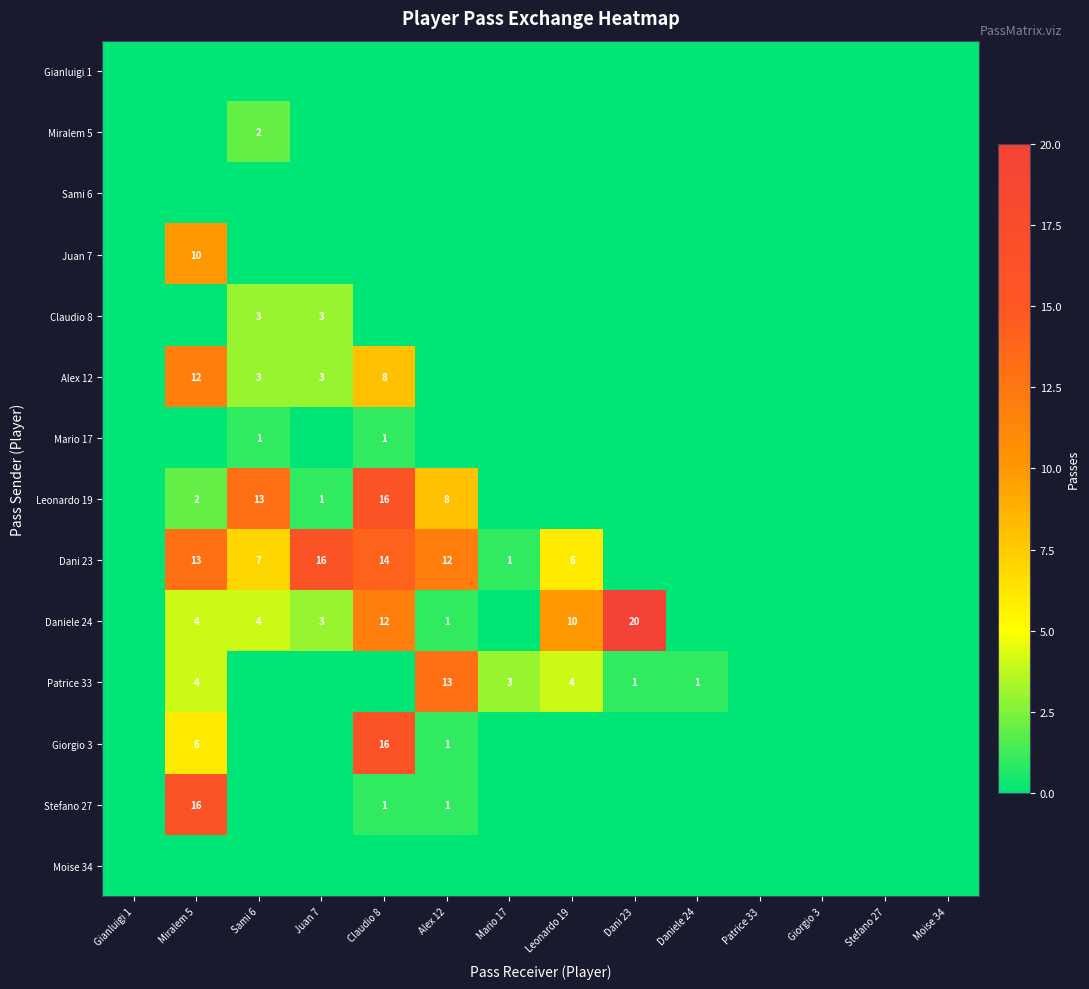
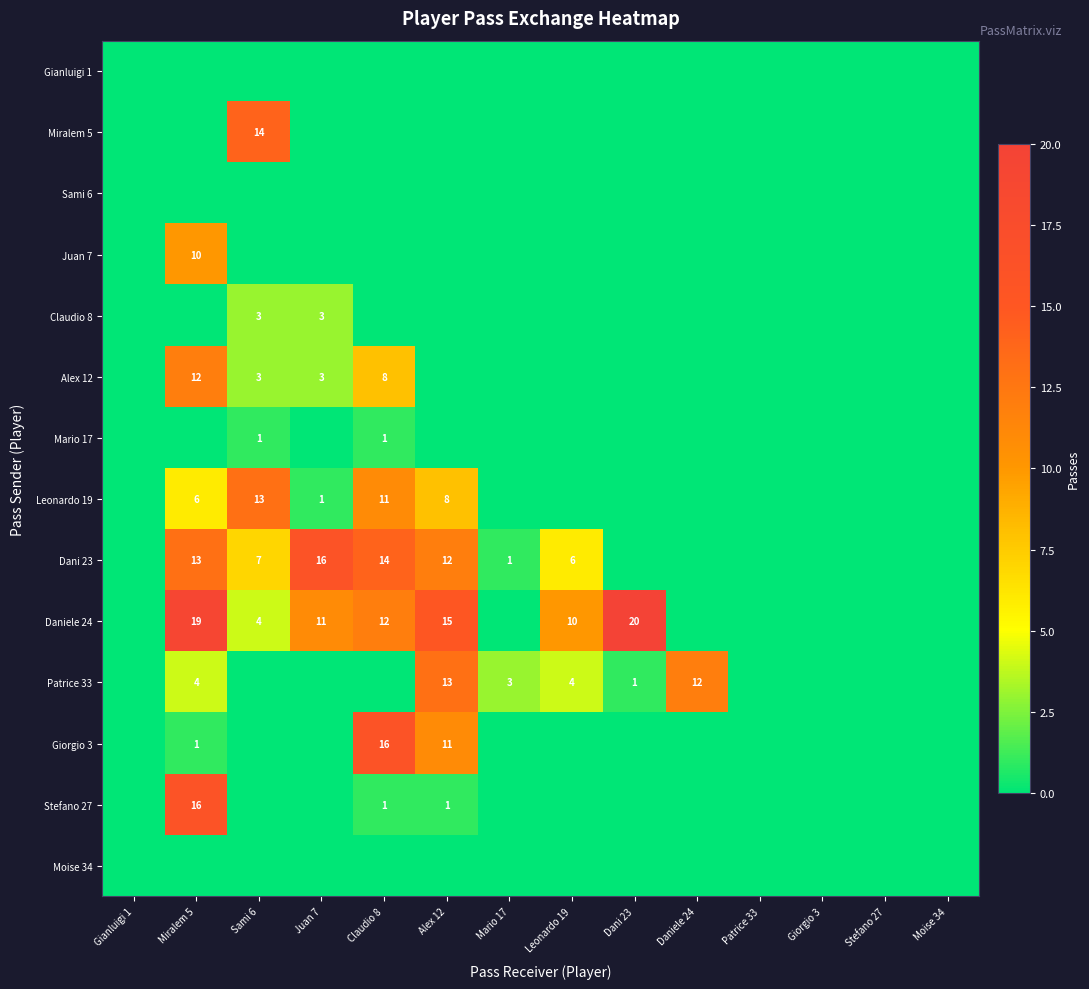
  {
    "Miralem 5": {
-     "Sami 6": 2
+     "Sami 6": 14
    },
    "Juan 7": {
      "Miralem 5": 10
    },
    "Claudio 8": {
      "Sami 6": 3,
      "Juan 7": 3
    },
    "Alex 12": {
      "Miralem 5": 12,
      "Sami 6": 3,
      "Juan 7": 3,
      "Claudio 8": 8
    },
    "Mario 17": {
      "Sami 6": 1,
      "Claudio 8": 1
    },
    "Leonardo 19": {
-     "Miralem 5": 2,
+     "Miralem 5": 6,
      "Sami 6": 13,
      "Juan 7": 1,
-     "Claudio 8": 16,
+     "Claudio 8": 11,
      "Alex 12": 8
    },
    "Dani 23": {
      "Miralem 5": 13,
      "Sami 6": 7,
      "Juan 7": 16,
      "Claudio 8": 14,
      "Alex 12": 12,
      "Mario 17": 1,
      "Leonardo 19": 6
    },
    "Daniele 24": {
-     "Miralem 5": 4,
+     "Miralem 5": 19,
      "Sami 6": 4,
-     "Juan 7": 3,
+     "Juan 7": 11,
      "Claudio 8": 12,
-     "Alex 12": 1,
+     "Alex 12": 15,
      "Leonardo 19": 10,
      "Dani 23": 20
    },
    "Patrice 33": {
      "Miralem 5": 4,
      "Alex 12": 13,
      "Mario 17": 3,
      "Leonardo 19": 4,
      "Dani 23": 1,
-     "Daniele 24": 1
+     "Daniele 24": 12
    },
    "Giorgio 3": {
-     "Miralem 5": 6,
+     "Miralem 5": 1,
      "Claudio 8": 16,
-     "Alex 12": 1
+     "Alex 12": 11
    },
    "Stefano 27": {
      "Miralem 5": 16,
      "Claudio 8": 1,
      "Alex 12": 1
    }
  }
